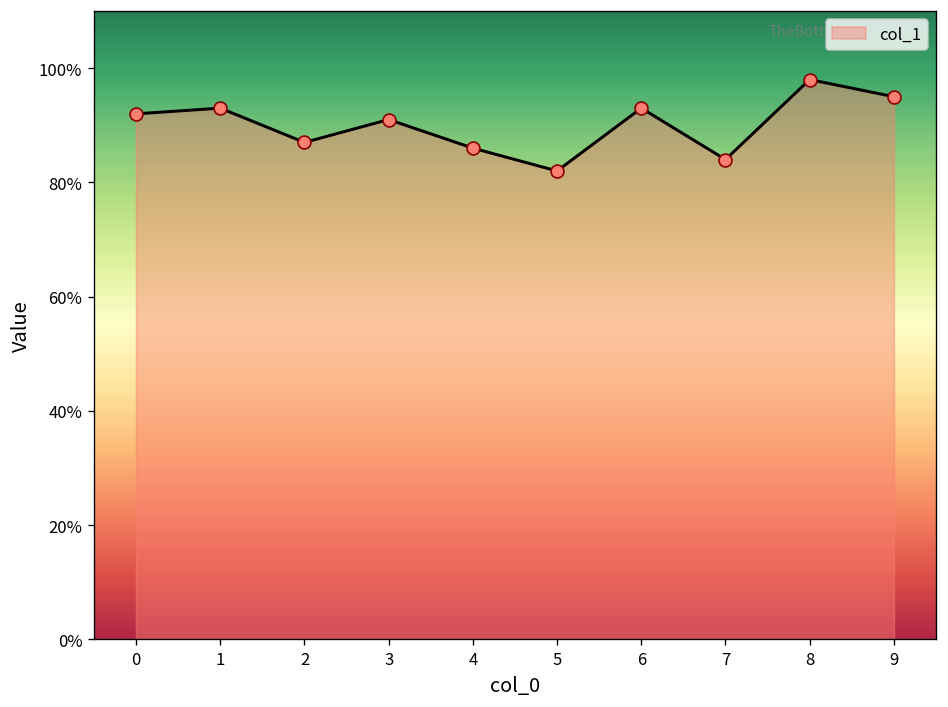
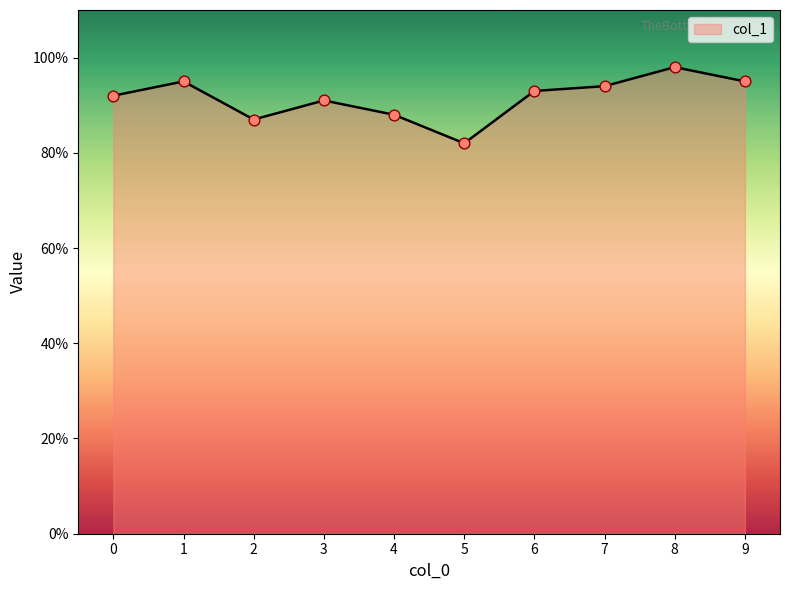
  {
    "0": "92%",
-   "1": "93%",
+   "1": "95%",
    "2": "87%",
    "3": "91%",
-   "4": "86%",
+   "4": "88%",
    "5": "82%",
    "6": "93%",
-   "7": "84%",
+   "7": "94%",
    "8": "98%",
    "9": "95%"
  }
